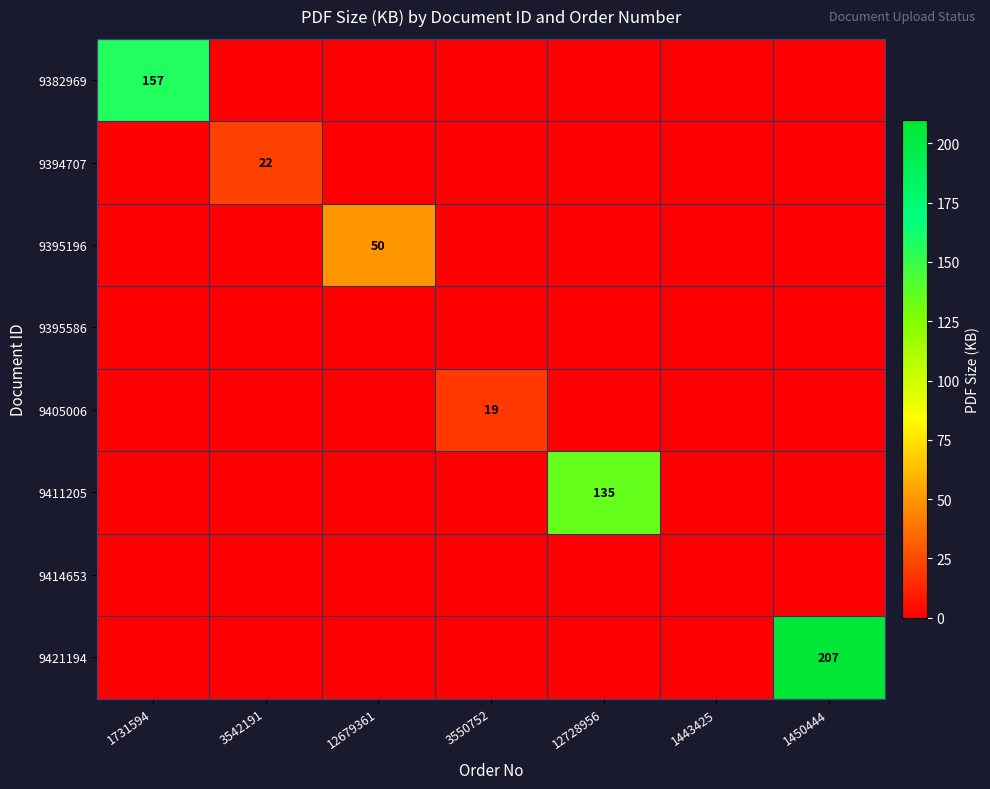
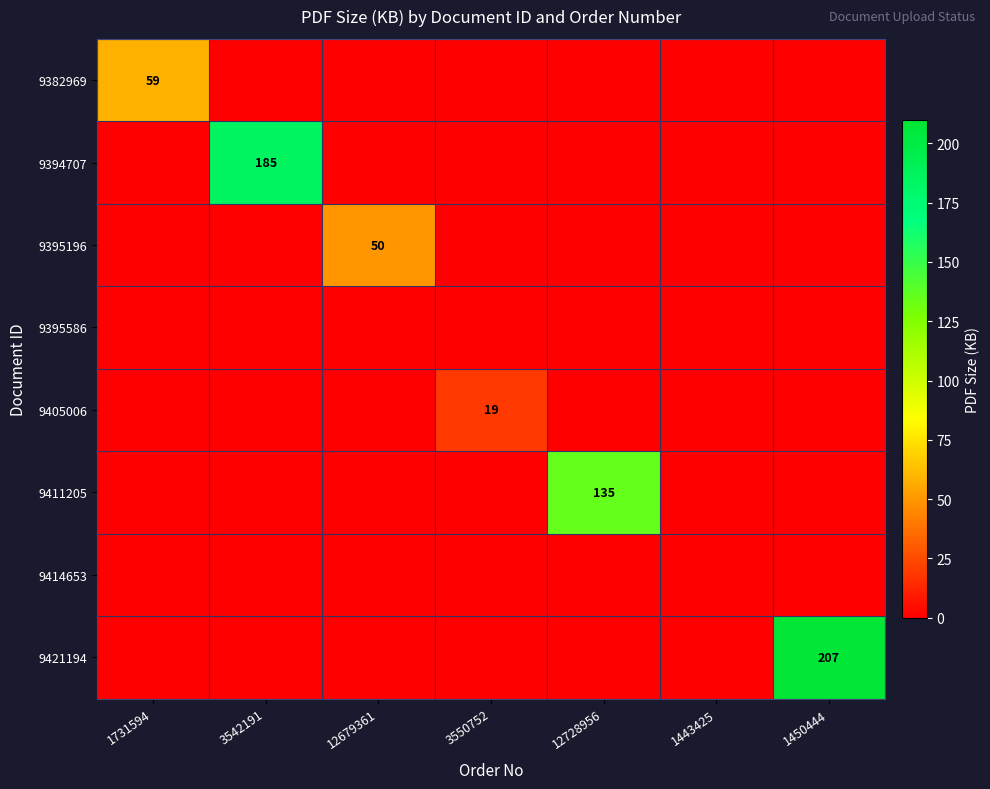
  {
    "9382969": {
-     "1731594": 157
+     "1731594": 59
    },
    "9394707": {
-     "3542191": 22
+     "3542191": 185
    },
    "9395196": {
      "12679361": 50
    },
    "9405006": {
      "3550752": 19
    },
    "9411205": {
      "12728956": 135
    },
    "9421194": {
      "1450444": 207
    }
  }
